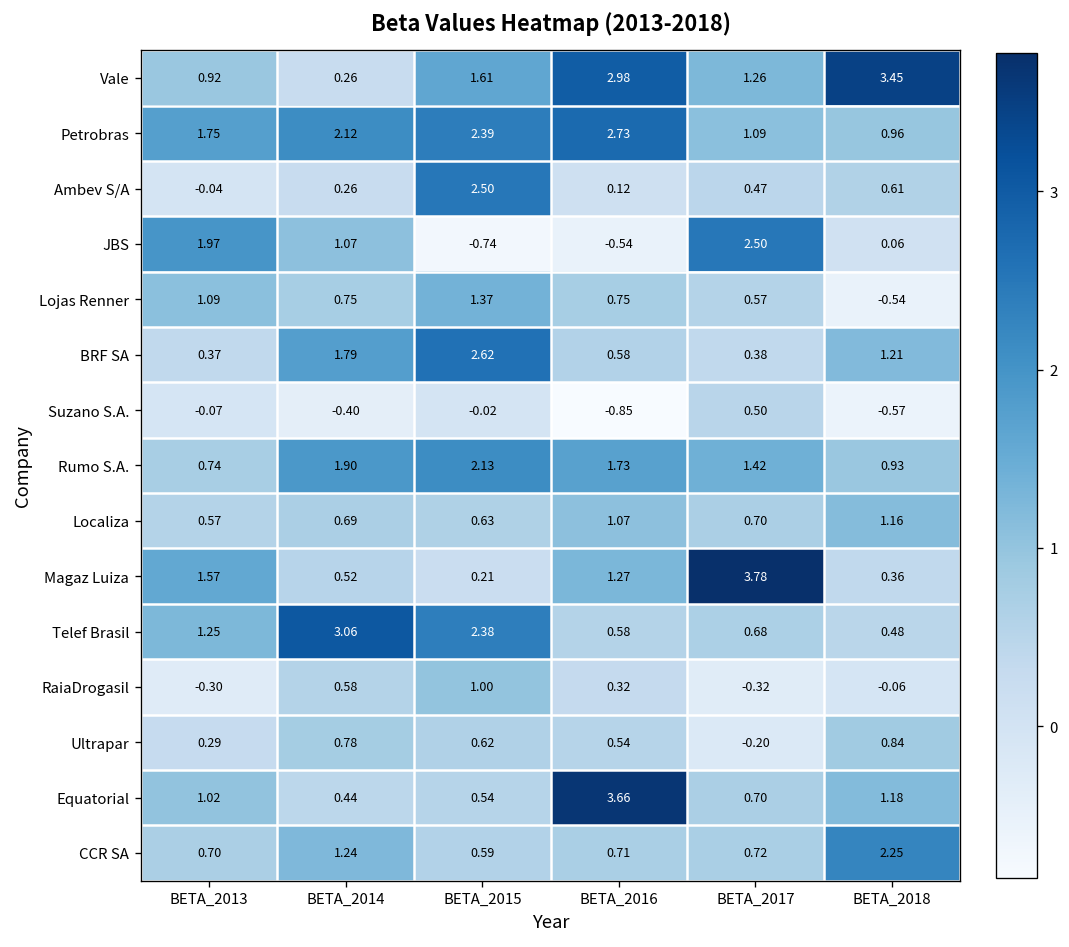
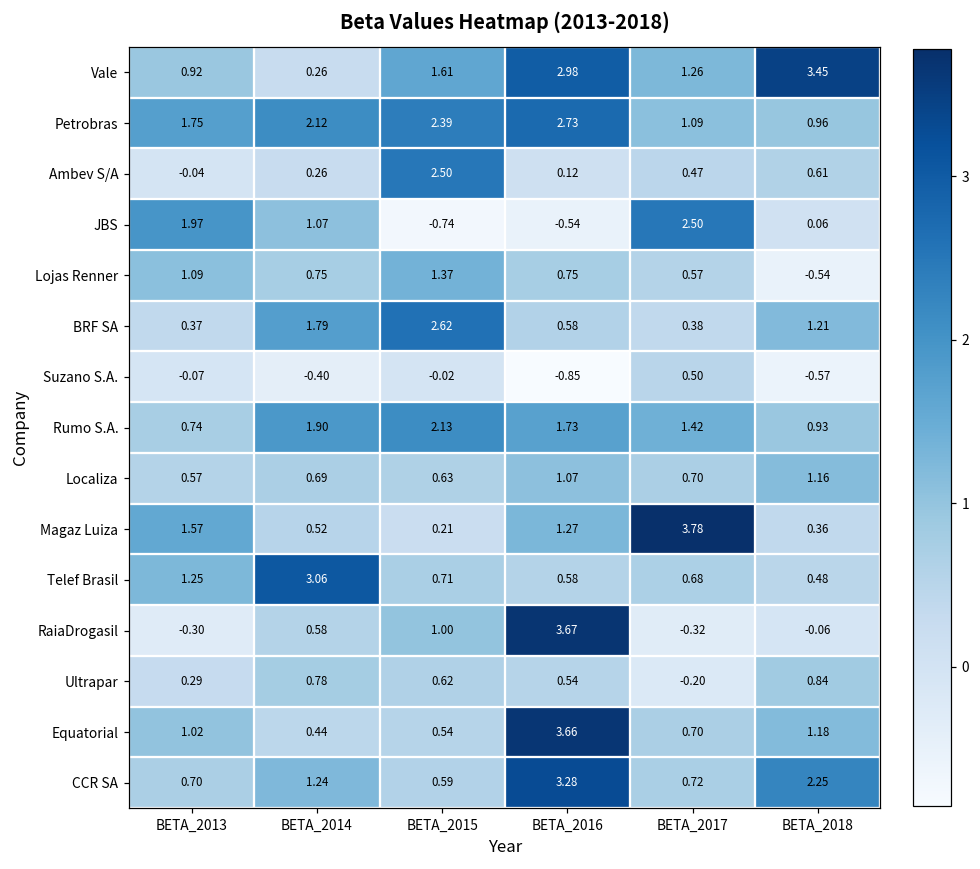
  {
    "Vale": {
      "BETA_2013": 0.92,
      "BETA_2014": 0.26,
      "BETA_2015": 1.61,
      "BETA_2016": 2.98,
      "BETA_2017": 1.26,
      "BETA_2018": 3.45
    },
    "Petrobras": {
      "BETA_2013": 1.75,
      "BETA_2014": 2.12,
      "BETA_2015": 2.39,
      "BETA_2016": 2.73,
      "BETA_2017": 1.09,
      "BETA_2018": 0.96
    },
    "Ambev S/A": {
      "BETA_2013": -0.04,
      "BETA_2014": 0.26,
      "BETA_2015": 2.50,
      "BETA_2016": 0.12,
      "BETA_2017": 0.47,
      "BETA_2018": 0.61
    },
    "JBS": {
      "BETA_2013": 1.97,
      "BETA_2014": 1.07,
      "BETA_2015": -0.74,
      "BETA_2016": -0.54,
      "BETA_2017": 2.50,
      "BETA_2018": 0.06
    },
    "Lojas Renner": {
      "BETA_2013": 1.09,
      "BETA_2014": 0.75,
      "BETA_2015": 1.37,
      "BETA_2016": 0.75,
      "BETA_2017": 0.57,
      "BETA_2018": -0.54
    },
    "BRF SA": {
      "BETA_2013": 0.37,
      "BETA_2014": 1.79,
      "BETA_2015": 2.62,
      "BETA_2016": 0.58,
      "BETA_2017": 0.38,
      "BETA_2018": 1.21
    },
    "Suzano S.A.": {
      "BETA_2013": -0.07,
      "BETA_2014": -0.40,
      "BETA_2015": -0.02,
      "BETA_2016": -0.85,
      "BETA_2017": 0.50,
      "BETA_2018": -0.57
    },
    "Rumo S.A.": {
      "BETA_2013": 0.74,
      "BETA_2014": 1.90,
      "BETA_2015": 2.13,
      "BETA_2016": 1.73,
      "BETA_2017": 1.42,
      "BETA_2018": 0.93
    },
    "Localiza": {
      "BETA_2013": 0.57,
      "BETA_2014": 0.69,
      "BETA_2015": 0.63,
      "BETA_2016": 1.07,
      "BETA_2017": 0.70,
      "BETA_2018": 1.16
    },
    "Magaz Luiza": {
      "BETA_2013": 1.57,
      "BETA_2014": 0.52,
      "BETA_2015": 0.21,
      "BETA_2016": 1.27,
      "BETA_2017": 3.78,
      "BETA_2018": 0.36
    },
    "Telef Brasil": {
      "BETA_2013": 1.25,
      "BETA_2014": 3.06,
-     "BETA_2015": 2.38,
+     "BETA_2015": 0.71,
      "BETA_2016": 0.58,
      "BETA_2017": 0.68,
      "BETA_2018": 0.48
    },
    "RaiaDrogasil": {
      "BETA_2013": -0.30,
      "BETA_2014": 0.58,
      "BETA_2015": 1.00,
-     "BETA_2016": 0.32,
+     "BETA_2016": 3.67,
      "BETA_2017": -0.32,
      "BETA_2018": -0.06
    },
    "Ultrapar": {
      "BETA_2013": 0.29,
      "BETA_2014": 0.78,
      "BETA_2015": 0.62,
      "BETA_2016": 0.54,
      "BETA_2017": -0.20,
      "BETA_2018": 0.84
    },
    "Equatorial": {
      "BETA_2013": 1.02,
      "BETA_2014": 0.44,
      "BETA_2015": 0.54,
      "BETA_2016": 3.66,
      "BETA_2017": 0.70,
      "BETA_2018": 1.18
    },
    "CCR SA": {
      "BETA_2013": 0.70,
      "BETA_2014": 1.24,
      "BETA_2015": 0.59,
-     "BETA_2016": 0.71,
+     "BETA_2016": 3.28,
      "BETA_2017": 0.72,
      "BETA_2018": 2.25
    }
  }
